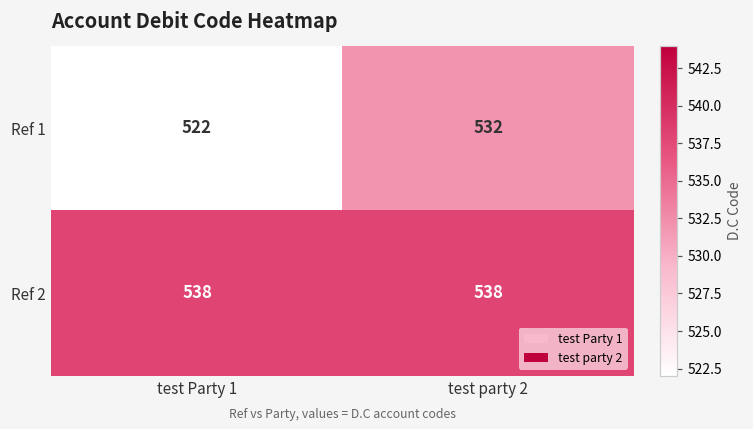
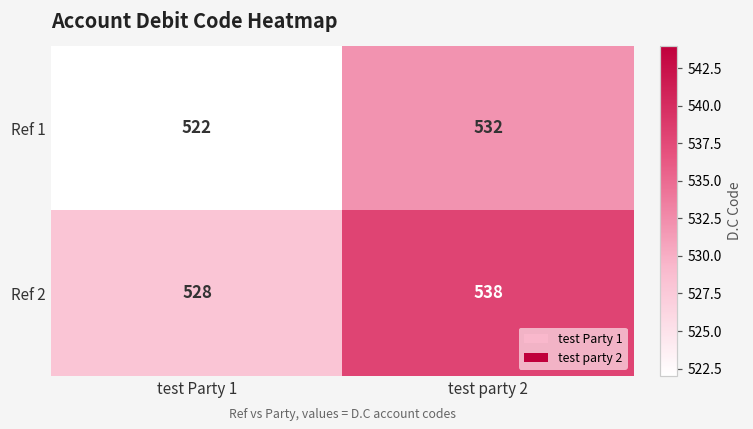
  {
    "Ref 1": {
      "test Party 1": 522,
      "test party 2": 532
    },
    "Ref 2": {
-     "test Party 1": 538,
+     "test Party 1": 528,
      "test party 2": 538
    }
  }
